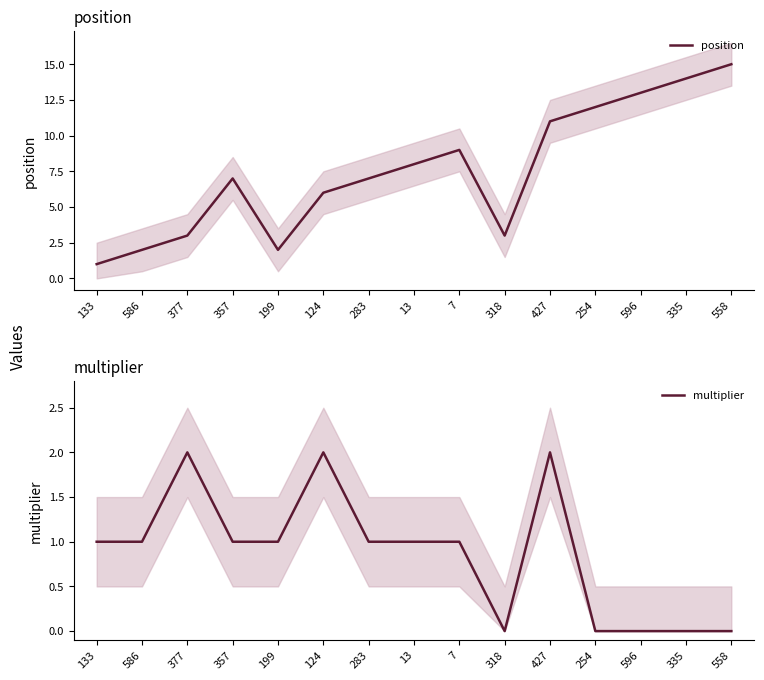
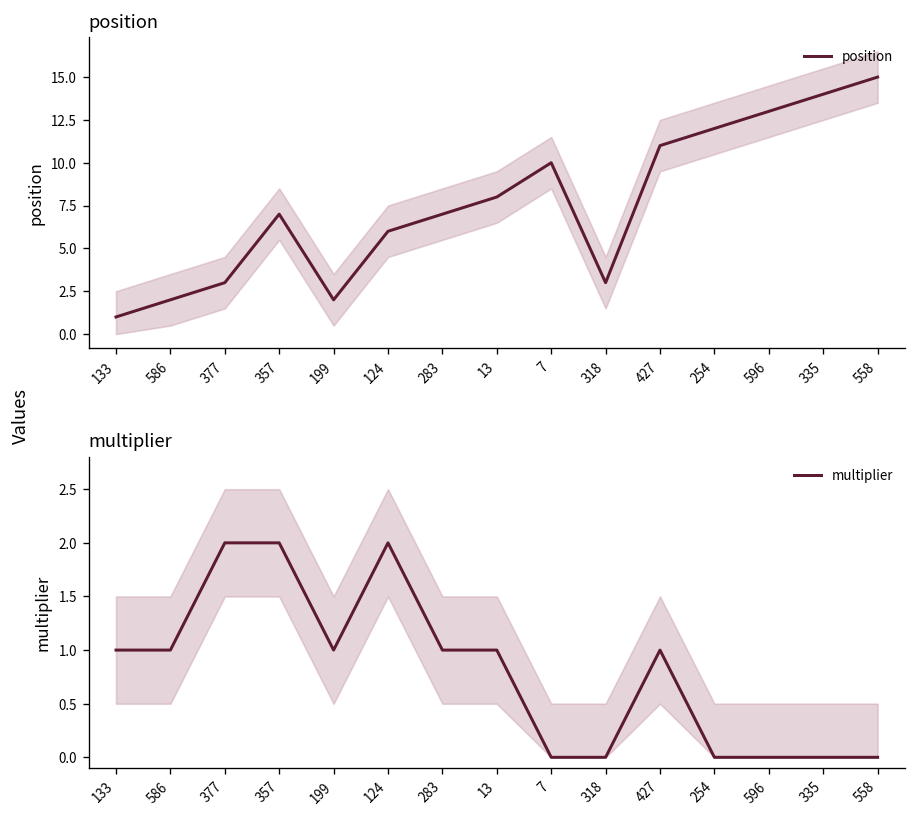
  {
    "position": {
      "position": {
        "133": 1,
        "586": 2,
        "377": 3,
        "357": 7,
        "199": 2,
        "124": 6,
        "283": 7,
        "13": 8,
-       "7": 9,
+       "7": 10,
        "318": 3,
        "427": 11,
        "254": 12,
        "596": 13,
        "335": 14,
        "558": 15
      }
    },
    "multiplier": {
      "multiplier": {
        "133": 1,
        "586": 1,
        "377": 2,
-       "357": 1,
+       "357": 2,
        "199": 1,
        "124": 2,
        "283": 1,
        "13": 1,
-       "7": 1,
+       "7": 0,
        "318": 0,
-       "427": 2,
+       "427": 1,
        "254": 0,
        "596": 0,
        "335": 0,
        "558": 0
      }
    }
  }
